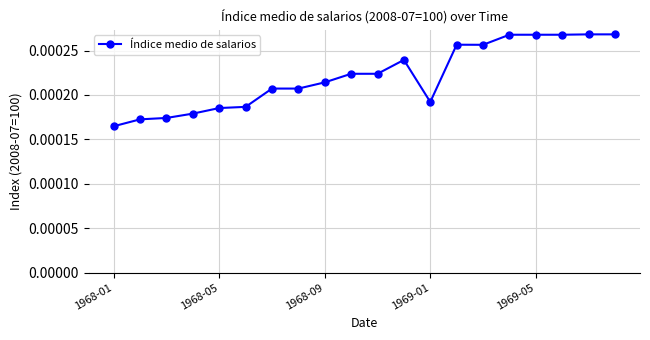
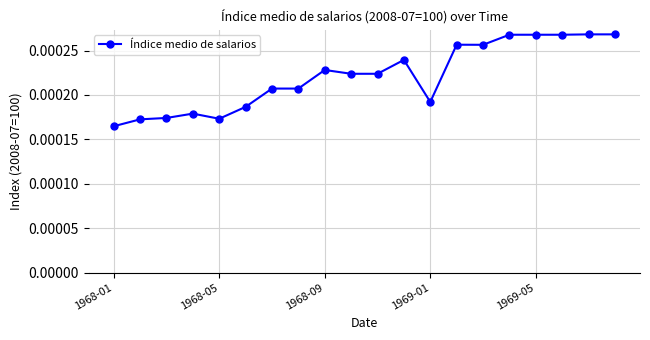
  {
    "1968-01": 0.00016,
-   "1968-05": 0.00019,
-   "1968-09": 0.00021,
+   "1968-05": 0.00017,
+   "1968-09": 0.00023,
    "1969-01": 0.00019,
    "1969-05": 0.00027
  }
